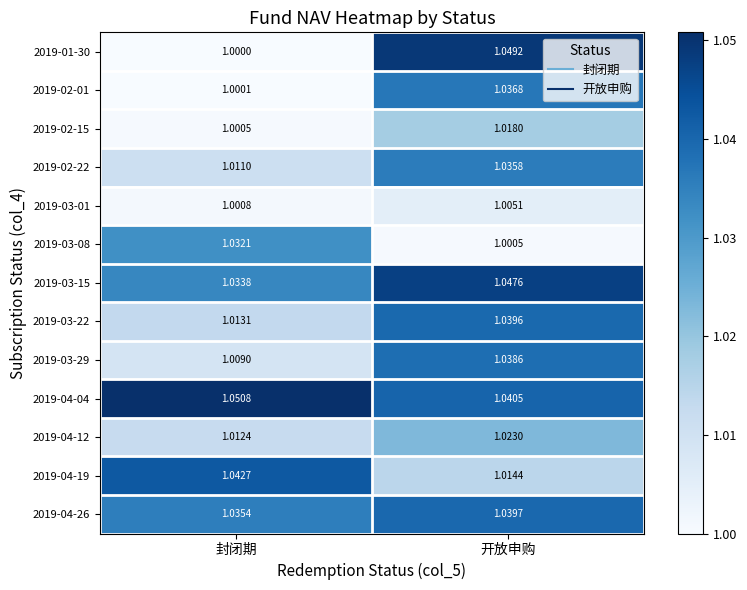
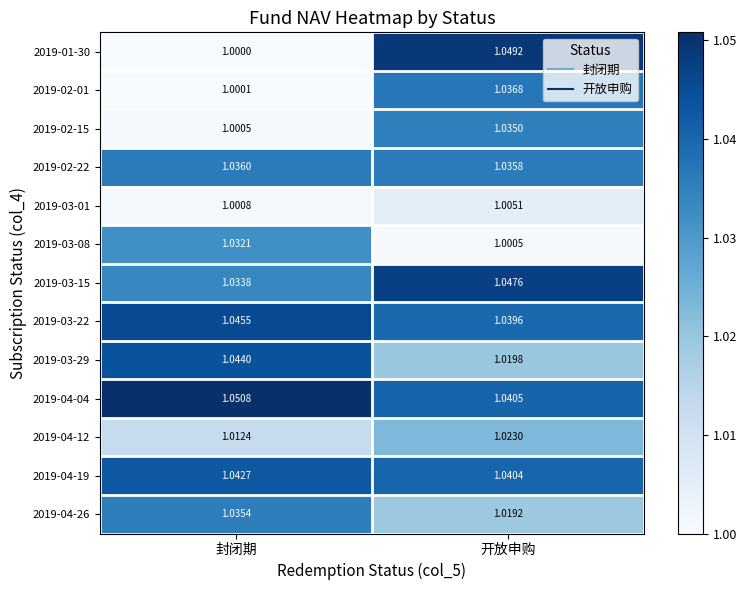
  {
    "2019-01-30": {
      "封闭期": 1.0000,
      "开放申购": 1.0492
    },
    "2019-02-01": {
      "封闭期": 1.0001,
      "开放申购": 1.0368
    },
    "2019-02-15": {
      "封闭期": 1.0005,
-     "开放申购": 1.0180
+     "开放申购": 1.0350
    },
    "2019-02-22": {
-     "封闭期": 1.0110,
+     "封闭期": 1.0360,
      "开放申购": 1.0358
    },
    "2019-03-01": {
      "封闭期": 1.0008,
      "开放申购": 1.0051
    },
    "2019-03-08": {
      "封闭期": 1.0321,
      "开放申购": 1.0005
    },
    "2019-03-15": {
      "封闭期": 1.0338,
      "开放申购": 1.0476
    },
    "2019-03-22": {
-     "封闭期": 1.0131,
+     "封闭期": 1.0455,
      "开放申购": 1.0396
    },
    "2019-03-29": {
-     "封闭期": 1.0090,
-     "开放申购": 1.0386
+     "封闭期": 1.0440,
+     "开放申购": 1.0198
    },
    "2019-04-04": {
      "封闭期": 1.0508,
      "开放申购": 1.0405
    },
    "2019-04-12": {
      "封闭期": 1.0124,
      "开放申购": 1.0230
    },
    "2019-04-19": {
      "封闭期": 1.0427,
-     "开放申购": 1.0144
+     "开放申购": 1.0404
    },
    "2019-04-26": {
      "封闭期": 1.0354,
-     "开放申购": 1.0397
+     "开放申购": 1.0192
    }
  }
